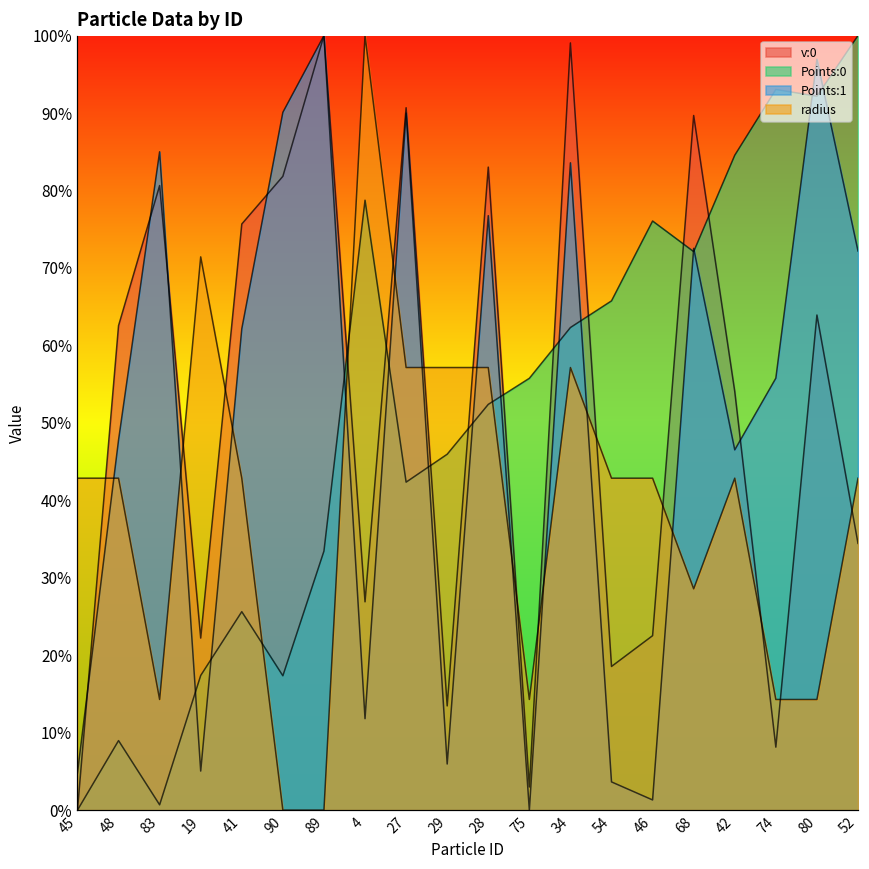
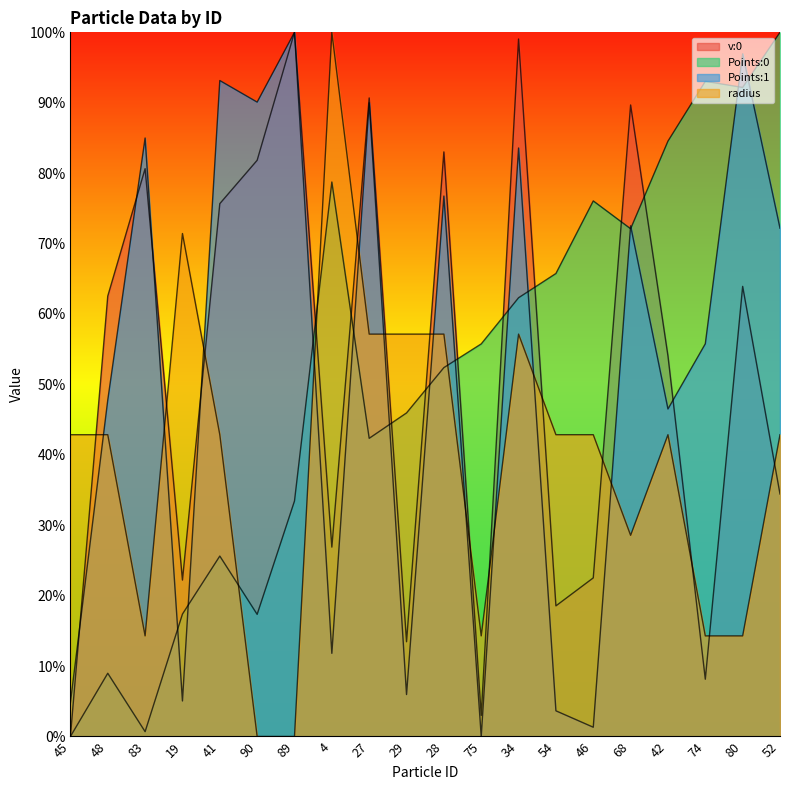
  {
    "v:0": {
      "48": "63%",
      "83": "81%",
      "19": "22%",
      "41": "76%",
      "90": "82%",
      "4": "27%",
      "27": "91%",
      "29": "13%",
      "28": "83%",
      "75": "3%",
      "34": "99%",
      "54": "19%",
      "46": "23%",
      "68": "90%",
      "42": "54%",
      "74": "8%",
      "80": "64%",
      "52": "34%"
    },
    "Points:0": {
      "48": "9%",
      "83": "1%",
      "19": "17%",
      "41": "26%",
      "90": "17%",
      "89": "33%",
      "4": "79%",
      "27": "42%",
      "29": "46%",
      "28": "52%",
      "75": "56%",
      "34": "62%",
      "54": "66%",
      "46": "76%",
      "68": "72%",
      "42": "85%",
      "52": "100%"
    },
    "Points:1": {
      "45": "5%",
      "48": "48%",
      "83": "85%",
      "19": "5%",
-     "41": "62%",
+     "41": "93%",
      "90": "90%",
      "4": "12%",
      "27": "90%",
      "29": "6%",
      "28": "77%",
      "75": "0%",
      "34": "84%",
      "54": "4%",
      "46": "1%",
      "68": "73%",
      "42": "47%",
      "74": "56%",
      "52": "72%"
    },
    "radius": {
      "45": "43%",
      "48": "43%",
      "83": "14%",
      "19": "71%",
      "41": "43%",
      "90": "0%",
      "89": "0%",
      "4": "100%",
      "27": "57%",
      "29": "57%",
      "28": "57%",
      "75": "14%",
      "34": "57%",
      "54": "43%",
      "46": "43%",
      "68": "29%",
      "42": "43%",
      "74": "14%",
      "80": "14%",
      "52": "43%"
    }
  }
